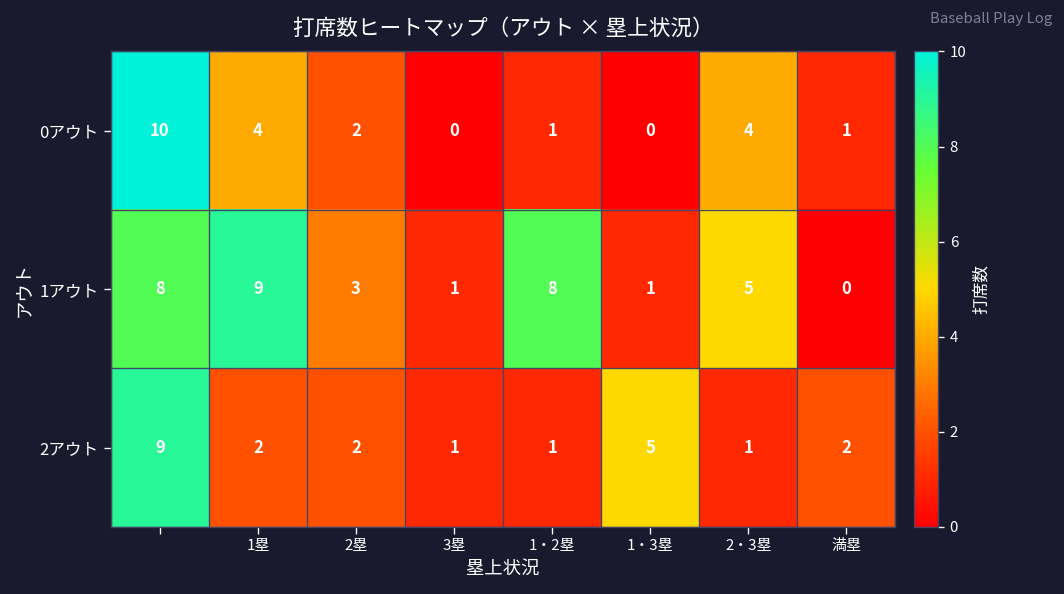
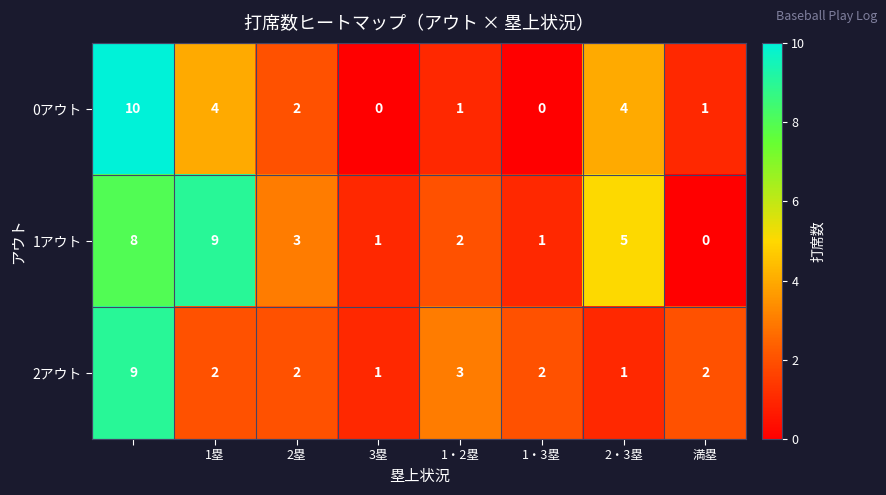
  {
    "0アウト": {
      "1塁": 4,
      "2塁": 2,
      "3塁": 0,
      "1・2塁": 1,
      "1・3塁": 0,
      "2・3塁": 4,
      "満塁": 1
    },
    "1アウト": {
      "1塁": 9,
      "2塁": 3,
      "3塁": 1,
-     "1・2塁": 8,
+     "1・2塁": 2,
      "1・3塁": 1,
      "2・3塁": 5,
      "満塁": 0
    },
    "2アウト": {
      "1塁": 2,
      "2塁": 2,
      "3塁": 1,
-     "1・2塁": 1,
-     "1・3塁": 5,
+     "1・2塁": 3,
+     "1・3塁": 2,
      "2・3塁": 1,
      "満塁": 2
    }
  }
